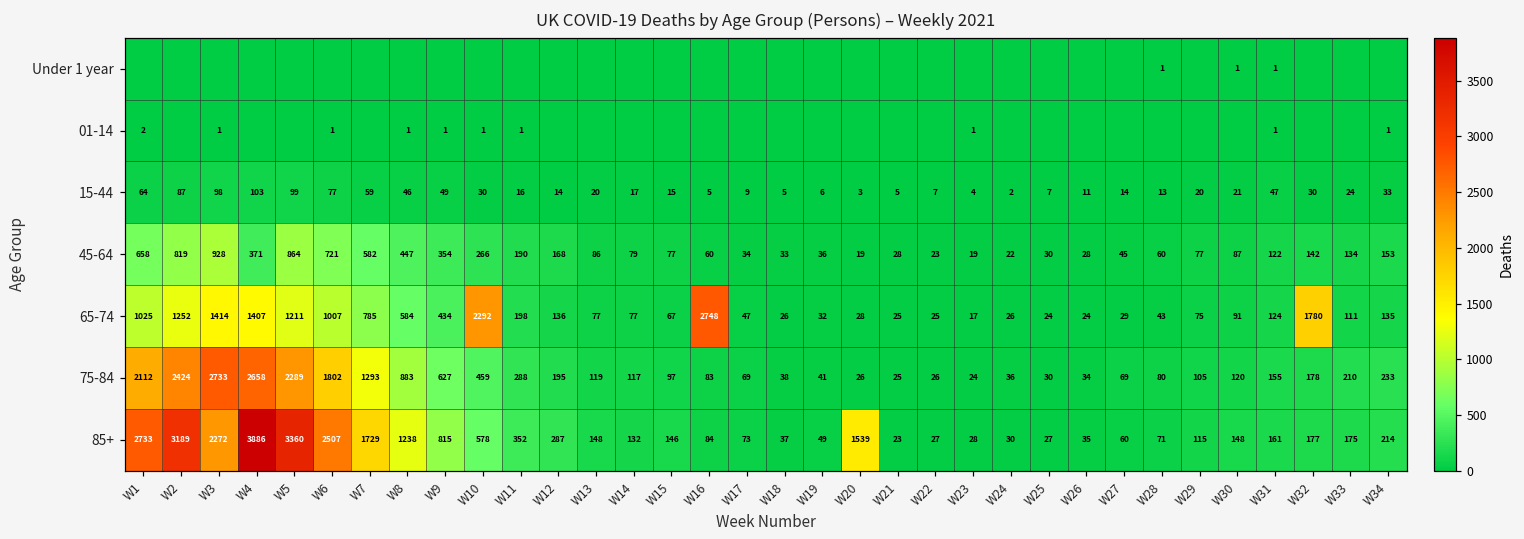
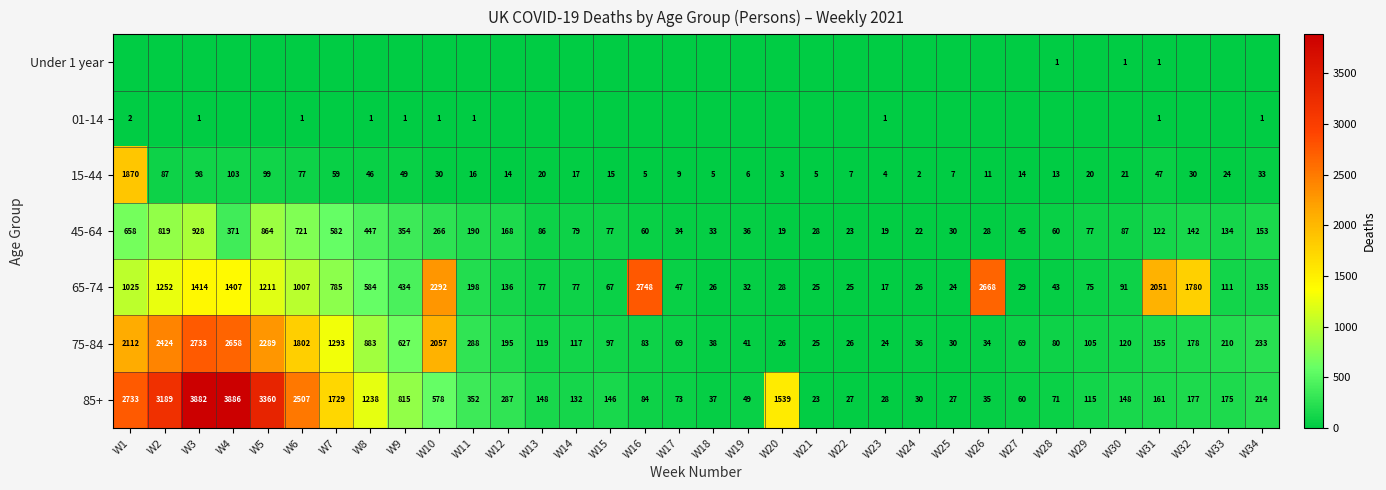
  {
    "Under 1 year": {
      "W28": 1,
      "W30": 1,
      "W31": 1
    },
    "01-14": {
      "W1": 2,
      "W3": 1,
      "W6": 1,
      "W8": 1,
      "W9": 1,
      "W10": 1,
      "W11": 1,
      "W23": 1,
      "W31": 1,
      "W34": 1
    },
    "15-44": {
-     "W1": 64,
+     "W1": 1870,
      "W2": 87,
      "W3": 98,
      "W4": 103,
      "W5": 99,
      "W6": 77,
      "W7": 59,
      "W8": 46,
      "W9": 49,
      "W10": 30,
      "W11": 16,
      "W12": 14,
      "W13": 20,
      "W14": 17,
      "W15": 15,
      "W16": 5,
      "W17": 9,
      "W18": 5,
      "W19": 6,
      "W20": 3,
      "W21": 5,
      "W22": 7,
      "W23": 4,
      "W24": 2,
      "W25": 7,
      "W26": 11,
      "W27": 14,
      "W28": 13,
      "W29": 20,
      "W30": 21,
      "W31": 47,
      "W32": 30,
      "W33": 24,
      "W34": 33
    },
    "45-64": {
      "W1": 658,
      "W2": 819,
      "W3": 928,
      "W4": 371,
      "W5": 864,
      "W6": 721,
      "W7": 582,
      "W8": 447,
      "W9": 354,
      "W10": 266,
      "W11": 190,
      "W12": 168,
      "W13": 86,
      "W14": 79,
      "W15": 77,
      "W16": 60,
      "W17": 34,
      "W18": 33,
      "W19": 36,
      "W20": 19,
      "W21": 28,
      "W22": 23,
      "W23": 19,
      "W24": 22,
      "W25": 30,
      "W26": 28,
      "W27": 45,
      "W28": 60,
      "W29": 77,
      "W30": 87,
      "W31": 122,
      "W32": 142,
      "W33": 134,
      "W34": 153
    },
    "65-74": {
      "W1": 1025,
      "W2": 1252,
      "W3": 1414,
      "W4": 1407,
      "W5": 1211,
      "W6": 1007,
      "W7": 785,
      "W8": 584,
      "W9": 434,
      "W10": 2292,
      "W11": 198,
      "W12": 136,
      "W13": 77,
      "W14": 77,
      "W15": 67,
      "W16": 2748,
      "W17": 47,
      "W18": 26,
      "W19": 32,
      "W20": 28,
      "W21": 25,
      "W22": 25,
      "W23": 17,
      "W24": 26,
      "W25": 24,
-     "W26": 24,
+     "W26": 2668,
      "W27": 29,
      "W28": 43,
      "W29": 75,
      "W30": 91,
-     "W31": 124,
+     "W31": 2051,
      "W32": 1780,
      "W33": 111,
      "W34": 135
    },
    "75-84": {
      "W1": 2112,
      "W2": 2424,
      "W3": 2733,
      "W4": 2658,
      "W5": 2289,
      "W6": 1802,
      "W7": 1293,
      "W8": 883,
      "W9": 627,
-     "W10": 459,
+     "W10": 2057,
      "W11": 288,
      "W12": 195,
      "W13": 119,
      "W14": 117,
      "W15": 97,
      "W16": 83,
      "W17": 69,
      "W18": 38,
      "W19": 41,
      "W20": 26,
      "W21": 25,
      "W22": 26,
      "W23": 24,
      "W24": 36,
      "W25": 30,
      "W26": 34,
      "W27": 69,
      "W28": 80,
      "W29": 105,
      "W30": 120,
      "W31": 155,
      "W32": 178,
      "W33": 210,
      "W34": 233
    },
    "85+": {
      "W1": 2733,
      "W2": 3189,
-     "W3": 2272,
+     "W3": 3882,
      "W4": 3886,
      "W5": 3360,
      "W6": 2507,
      "W7": 1729,
      "W8": 1238,
      "W9": 815,
      "W10": 578,
      "W11": 352,
      "W12": 287,
      "W13": 148,
      "W14": 132,
      "W15": 146,
      "W16": 84,
      "W17": 73,
      "W18": 37,
      "W19": 49,
      "W20": 1539,
      "W21": 23,
      "W22": 27,
      "W23": 28,
      "W24": 30,
      "W25": 27,
      "W26": 35,
      "W27": 60,
      "W28": 71,
      "W29": 115,
      "W30": 148,
      "W31": 161,
      "W32": 177,
      "W33": 175,
      "W34": 214
    }
  }
